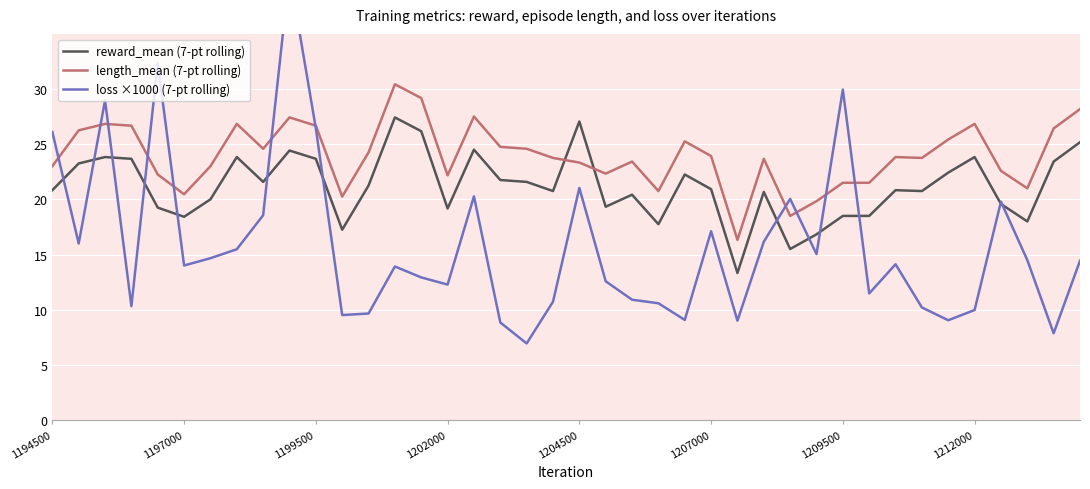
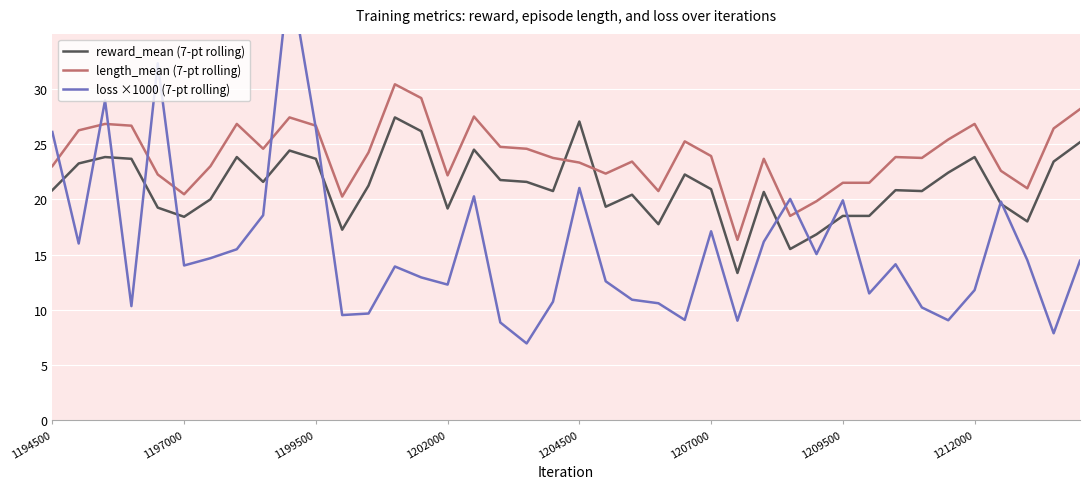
  {
    "reward_mean (7-pt rolling)": {
      "1194500": 20.8,
      "1197000": 18.4,
      "1199500": 23.7,
      "1202000": 19.2,
      "1204500": 27.1,
      "1207000": 20.9,
      "1209500": 18.5,
      "1212000": 23.8
    },
    "length_mean (7-pt rolling)": {
      "1194500": 23.0,
      "1197000": 20.5,
      "1199500": 26.7,
      "1202000": 22.2,
      "1204500": 23.3,
      "1207000": 23.9,
      "1209500": 21.5,
      "1212000": 26.8
    },
    "loss ×1000 (7-pt rolling)": {
      "1194500": 26.1,
      "1197000": 14.0,
      "1199500": 26.4,
      "1202000": 12.3,
      "1204500": 21.0,
      "1207000": 17.1,
-     "1209500": 29.9,
-     "1212000": 10.0
+     "1209500": 19.9,
+     "1212000": 11.8
    }
  }
